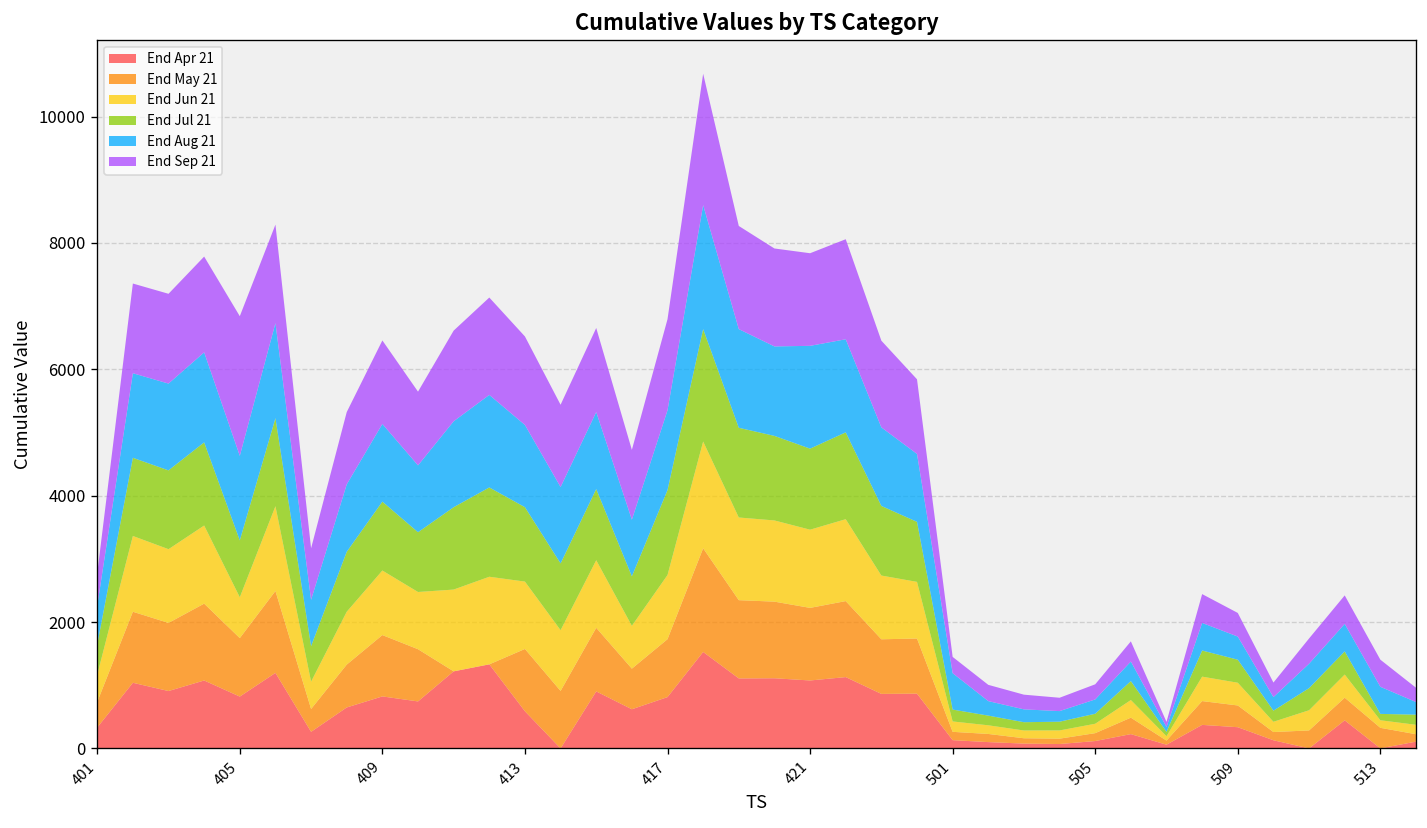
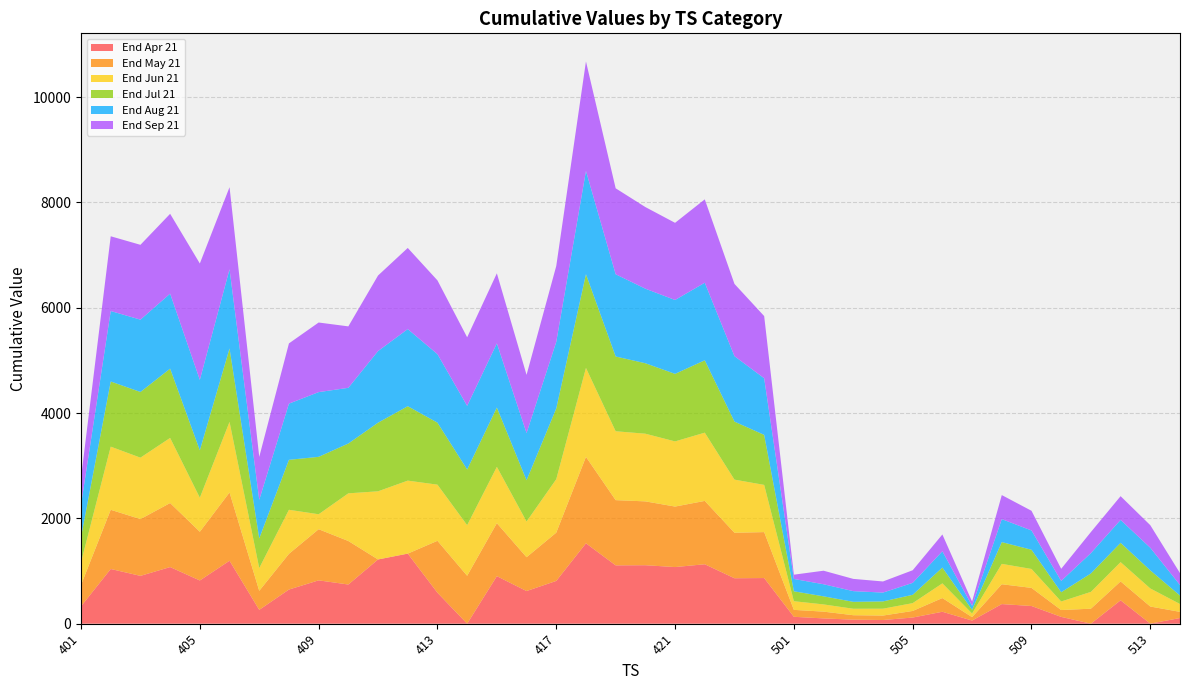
  {
    "End Apr 21": {
      "401": 300,
      "405": 800,
      "409": 800,
      "413": 600,
      "417": 800,
      "421": 1100,
      "501": 100,
      "505": 100,
      "509": 300
    },
    "End May 21": {
      "401": 400,
      "405": 900,
      "409": 1000,
      "413": 1000,
      "417": 900,
      "421": 1100,
      "501": 100,
      "505": 100,
      "509": 300,
      "513": 300
    },
    "End Jun 21": {
      "401": 400,
      "405": 600,
-     "409": 1000,
+     "409": 300,
      "413": 1100,
      "417": 1000,
      "421": 1200,
      "501": 200,
      "505": 100,
      "509": 400,
-     "513": 100
+     "513": 300
    },
    "End Jul 21": {
      "401": 500,
      "405": 900,
      "409": 1100,
      "413": 1200,
      "417": 1300,
      "421": 1300,
      "501": 200,
      "505": 200,
      "509": 400,
-     "513": 100
+     "513": 300
    },
    "End Aug 21": {
      "401": 600,
      "405": 1300,
      "409": 1200,
      "413": 1300,
      "417": 1300,
-     "421": 1600,
-     "501": 600,
+     "421": 1400,
+     "501": 200,
      "505": 200,
      "509": 400,
      "513": 400
    },
    "End Sep 21": {
      "401": 500,
      "405": 2200,
      "409": 1300,
      "413": 1400,
      "417": 1400,
      "421": 1500,
-     "501": 300,
+     "501": 100,
      "505": 200,
      "509": 400,
      "513": 400
    }
  }
